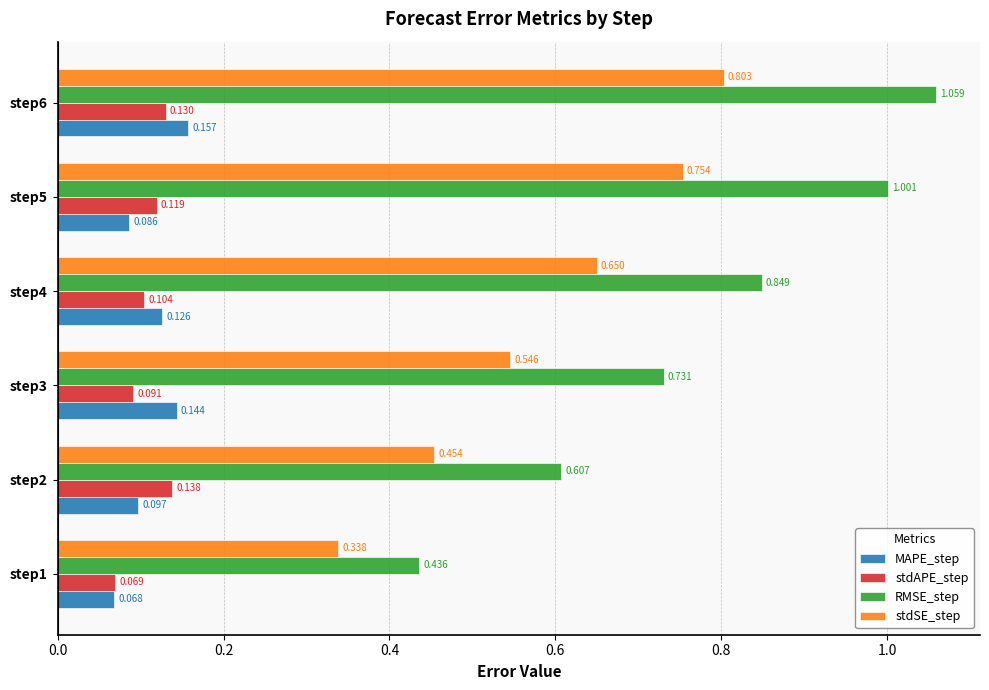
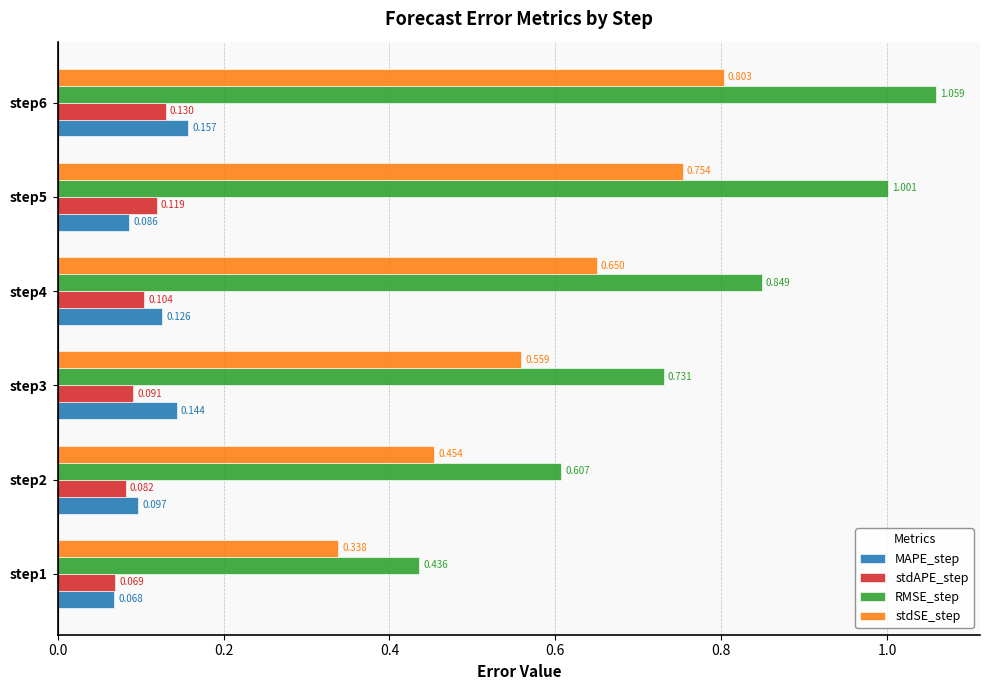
  {
    "MAPE_step": {
      "step6": 0.157,
      "step5": 0.086,
      "step4": 0.126,
      "step3": 0.144,
      "step2": 0.097,
      "step1": 0.068
    },
    "stdAPE_step": {
      "step6": 0.130,
      "step5": 0.119,
      "step4": 0.104,
      "step3": 0.091,
-     "step2": 0.138,
+     "step2": 0.082,
      "step1": 0.069
    },
    "RMSE_step": {
      "step6": 1.059,
      "step5": 1.001,
      "step4": 0.849,
      "step3": 0.731,
      "step2": 0.607,
      "step1": 0.436
    },
    "stdSE_step": {
      "step6": 0.803,
      "step5": 0.754,
      "step4": 0.650,
-     "step3": 0.546,
+     "step3": 0.559,
      "step2": 0.454,
      "step1": 0.338
    }
  }
